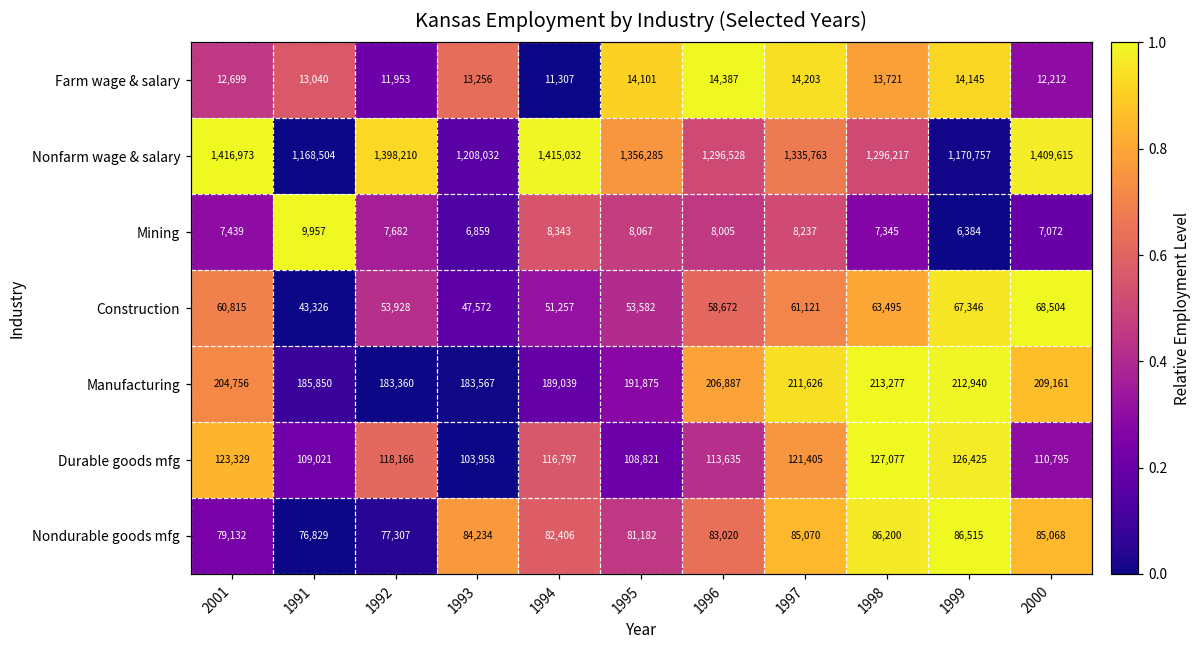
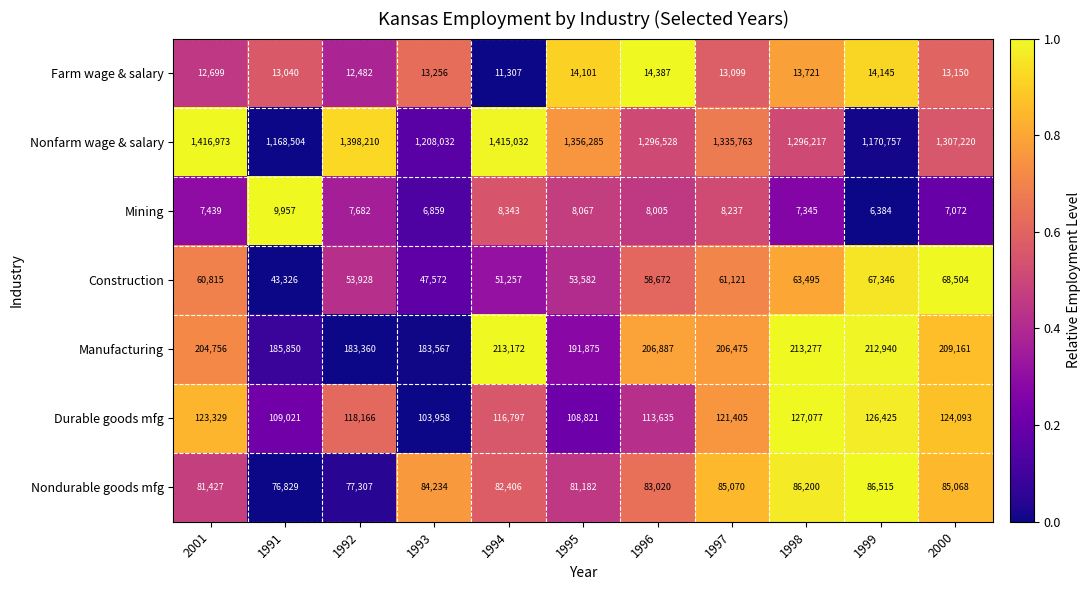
  {
    "Farm wage & salary": {
      "2001": "12,699",
      "1991": "13,040",
-     "1992": "11,953",
+     "1992": "12,482",
      "1993": "13,256",
      "1994": "11,307",
      "1995": "14,101",
      "1996": "14,387",
-     "1997": "14,203",
+     "1997": "13,099",
      "1998": "13,721",
      "1999": "14,145",
-     "2000": "12,212"
+     "2000": "13,150"
    },
    "Nonfarm wage & salary": {
      "2001": "1,416,973",
      "1991": "1,168,504",
      "1992": "1,398,210",
      "1993": "1,208,032",
      "1994": "1,415,032",
      "1995": "1,356,285",
      "1996": "1,296,528",
      "1997": "1,335,763",
      "1998": "1,296,217",
      "1999": "1,170,757",
-     "2000": "1,409,615"
+     "2000": "1,307,220"
    },
    "Mining": {
      "2001": "7,439",
      "1991": "9,957",
      "1992": "7,682",
      "1993": "6,859",
      "1994": "8,343",
      "1995": "8,067",
      "1996": "8,005",
      "1997": "8,237",
      "1998": "7,345",
      "1999": "6,384",
      "2000": "7,072"
    },
    "Construction": {
      "2001": "60,815",
      "1991": "43,326",
      "1992": "53,928",
      "1993": "47,572",
      "1994": "51,257",
      "1995": "53,582",
      "1996": "58,672",
      "1997": "61,121",
      "1998": "63,495",
      "1999": "67,346",
      "2000": "68,504"
    },
    "Manufacturing": {
      "2001": "204,756",
      "1991": "185,850",
      "1992": "183,360",
      "1993": "183,567",
-     "1994": "189,039",
+     "1994": "213,172",
      "1995": "191,875",
      "1996": "206,887",
-     "1997": "211,626",
+     "1997": "206,475",
      "1998": "213,277",
      "1999": "212,940",
      "2000": "209,161"
    },
    "Durable goods mfg": {
      "2001": "123,329",
      "1991": "109,021",
      "1992": "118,166",
      "1993": "103,958",
      "1994": "116,797",
      "1995": "108,821",
      "1996": "113,635",
      "1997": "121,405",
      "1998": "127,077",
      "1999": "126,425",
-     "2000": "110,795"
+     "2000": "124,093"
    },
    "Nondurable goods mfg": {
-     "2001": "79,132",
+     "2001": "81,427",
      "1991": "76,829",
      "1992": "77,307",
      "1993": "84,234",
      "1994": "82,406",
      "1995": "81,182",
      "1996": "83,020",
      "1997": "85,070",
      "1998": "86,200",
      "1999": "86,515",
      "2000": "85,068"
    }
  }
